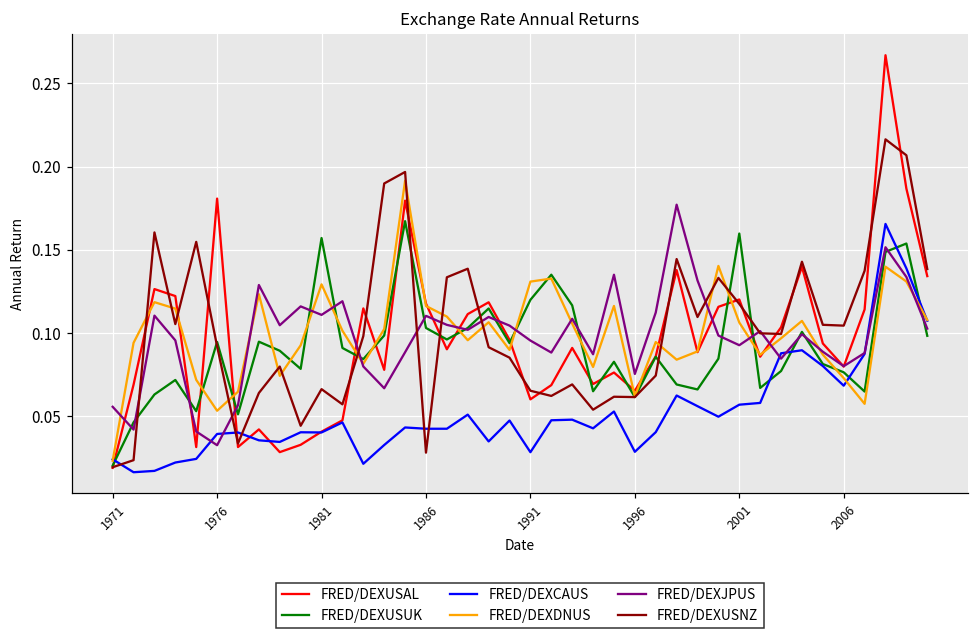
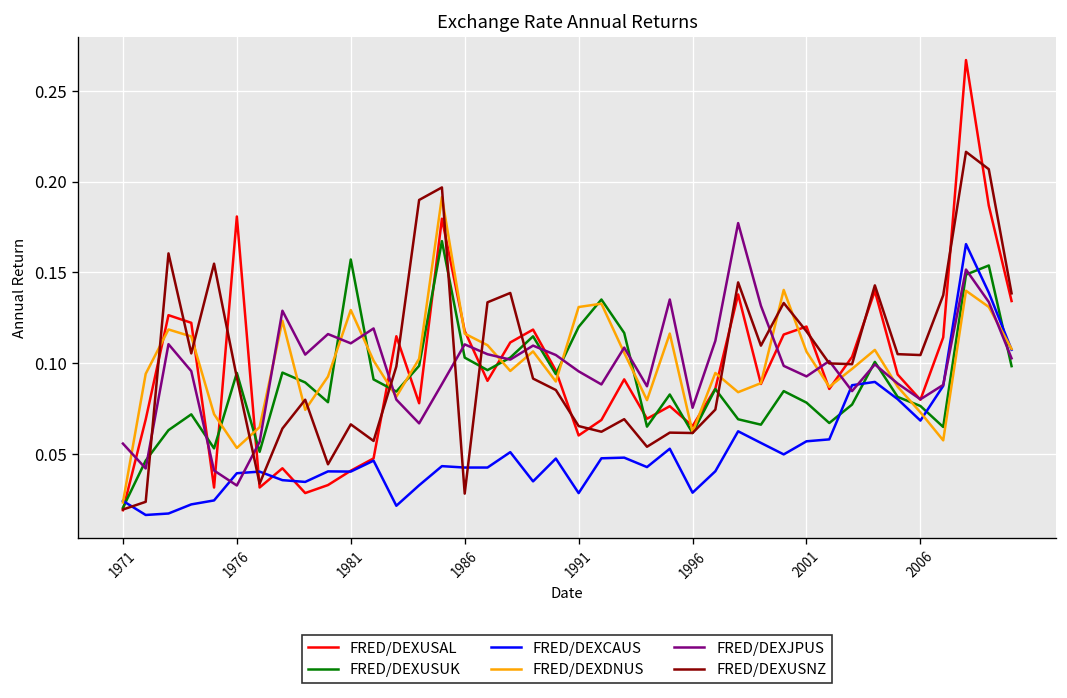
  {
    "FRED/DEXUSAL": {
      "1976": 0.181,
      "1991": 0.060,
      "1996": 0.065,
      "2001": 0.120
    },
    "FRED/DEXUSUK": {
      "1976": 0.095,
      "1981": 0.157,
      "1986": 0.103,
      "1991": 0.120,
-     "2001": 0.160,
+     "2001": 0.078,
      "2006": 0.076
    },
    "FRED/DEXCAUS": {
      "1976": 0.039,
      "1986": 0.042,
      "1991": 0.028,
      "1996": 0.029,
      "2001": 0.057,
      "2006": 0.068
    },
    "FRED/DEXDNUS": {
      "1976": 0.053,
      "1981": 0.129,
      "1991": 0.131,
      "2001": 0.106,
      "2006": 0.073
    },
    "FRED/DEXJPUS": {
      "1971": 0.056,
      "1976": 0.033,
      "1981": 0.111,
      "1986": 0.110,
      "1991": 0.095,
      "1996": 0.075,
      "2001": 0.093
    },
    "FRED/DEXUSNZ": {
      "1976": 0.092,
      "1981": 0.066,
      "1986": 0.028,
      "1991": 0.065,
      "2001": 0.118,
      "2006": 0.104
    }
  }
